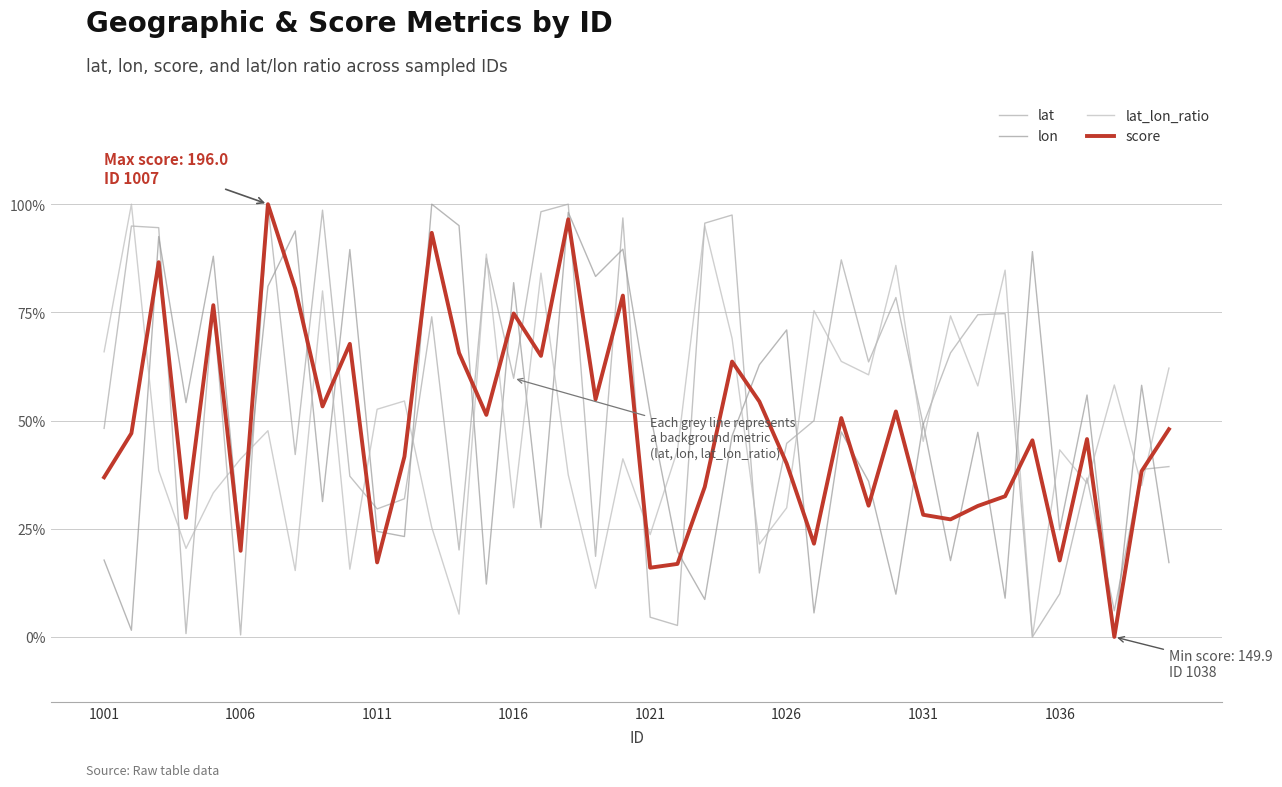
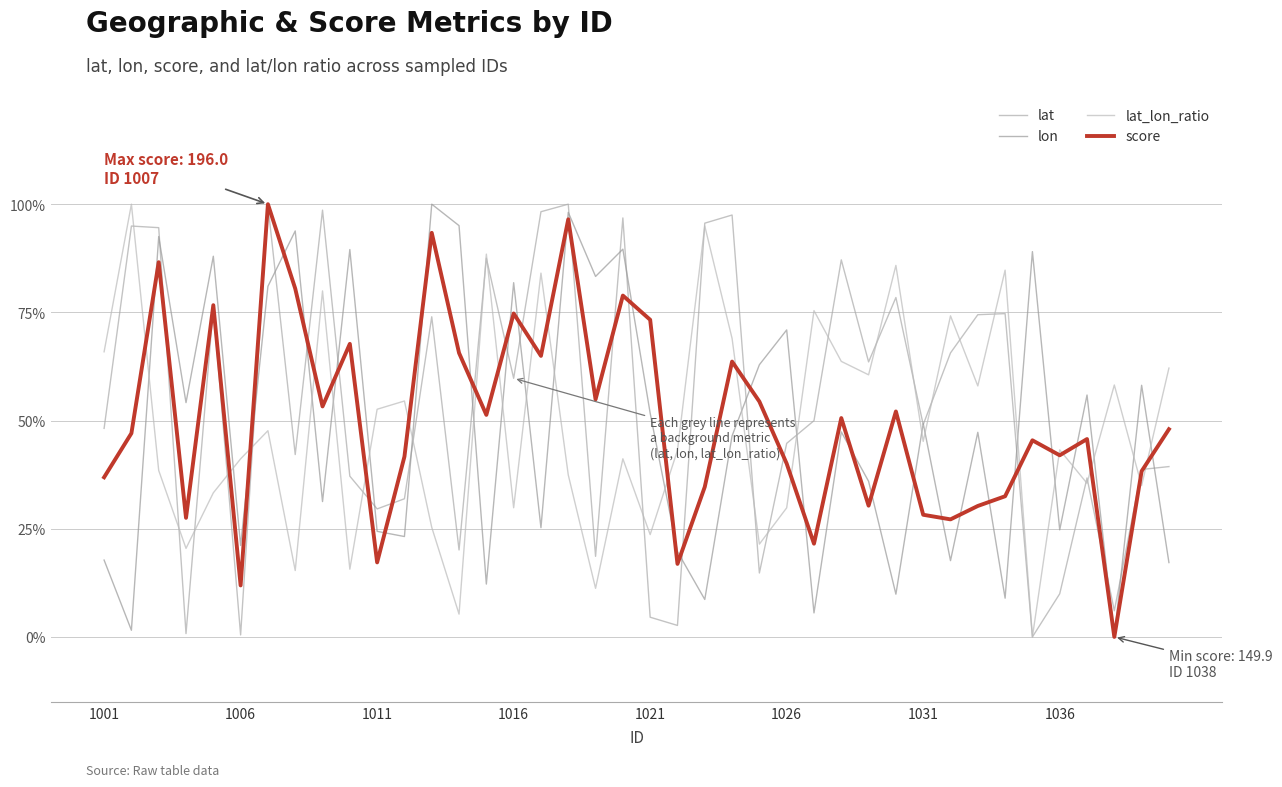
  {
    "score": {
      "1001": "37%",
-     "1006": "20%",
+     "1006": "12%",
      "1011": "17%",
      "1016": "75%",
-     "1021": "16%",
+     "1021": "73%",
      "1026": "40%",
      "1031": "28%",
-     "1036": "18%"
+     "1036": "42%"
    }
  }
